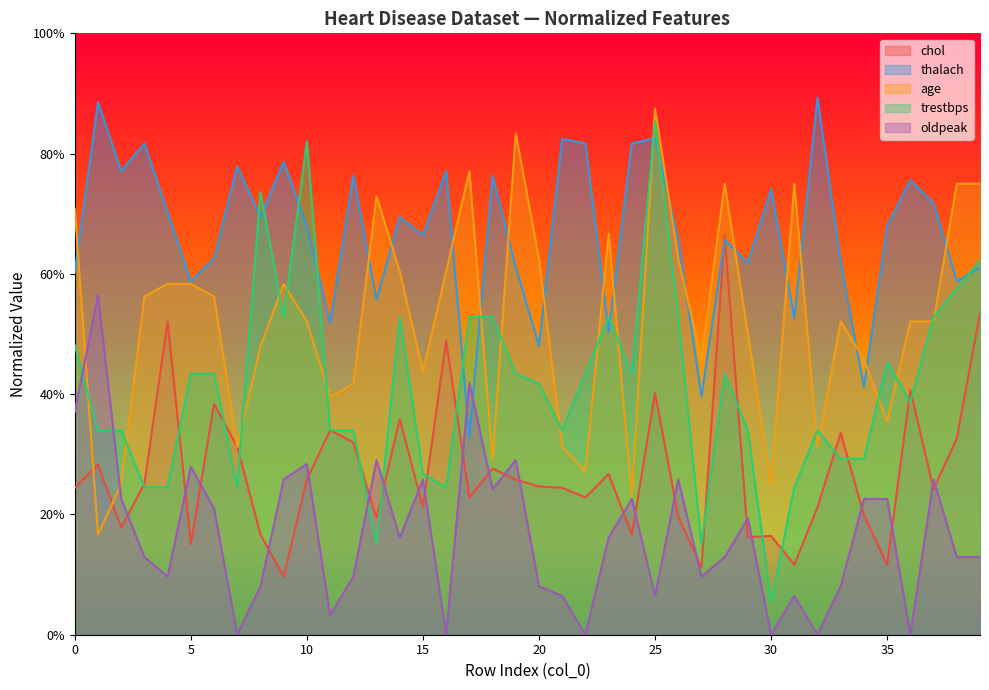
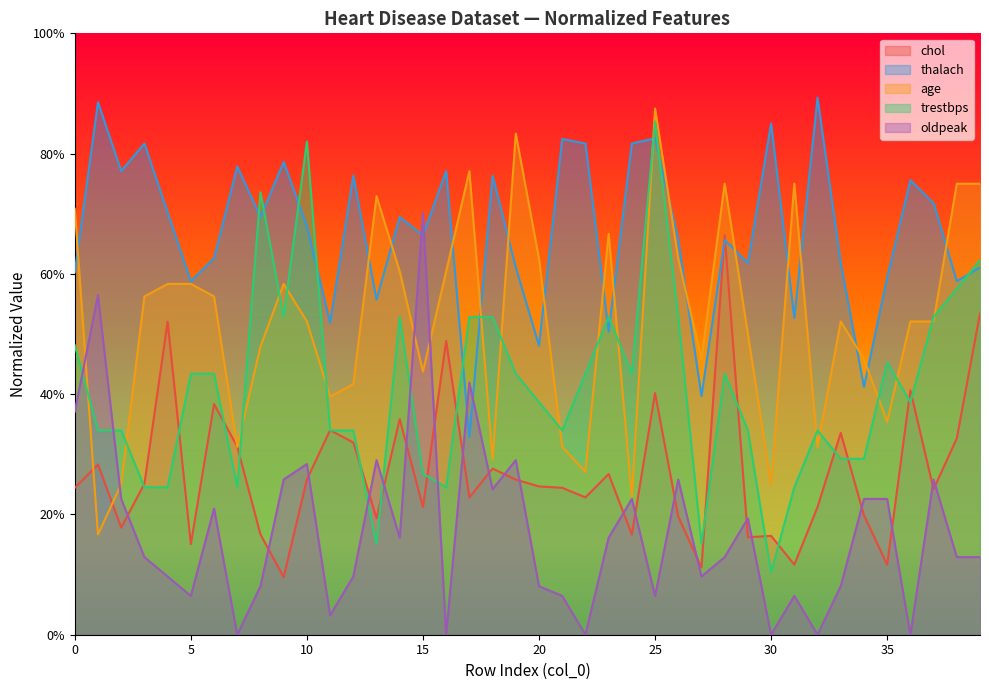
  {
    "thalach": {
      "0": "60%",
      "5": "59%",
      "10": "68%",
      "15": "66%",
      "20": "48%",
      "25": "83%",
-     "30": "74%",
-     "35": "68%"
+     "30": "85%",
+     "35": "59%"
    },
    "trestbps": {
      "0": "48%",
      "5": "43%",
      "10": "82%",
      "15": "27%",
-     "20": "42%",
+     "20": "39%",
      "25": "85%",
-     "30": "5%",
+     "30": "10%",
      "35": "45%"
    },
    "oldpeak": {
      "0": "37%",
-     "5": "28%",
+     "5": "6%",
      "10": "28%",
-     "15": "26%",
+     "15": "70%",
      "20": "8%",
      "25": "6%",
      "30": "0%",
      "35": "23%"
    }
  }
